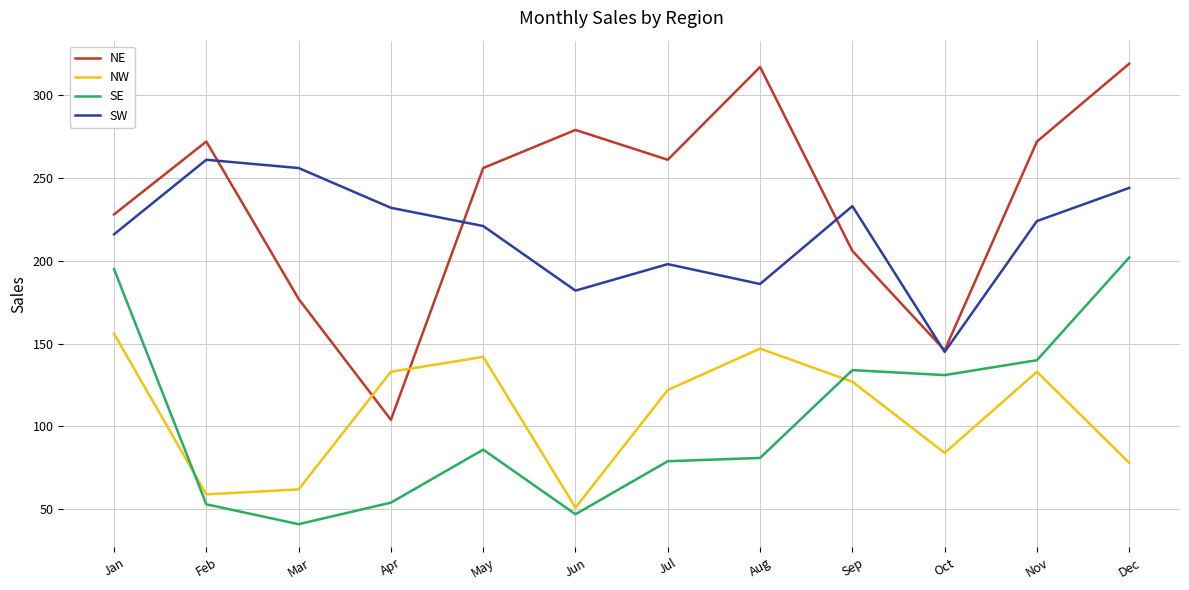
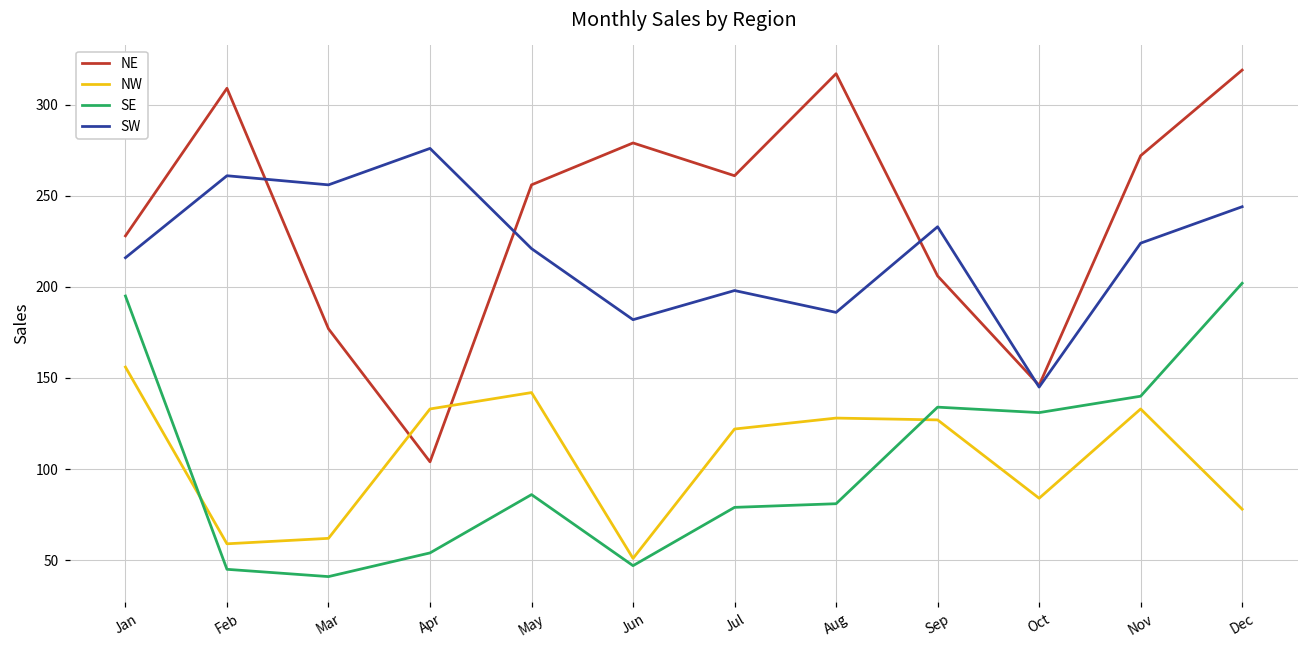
  {
    "NE": {
      "Jan": 228,
-     "Feb": 272,
+     "Feb": 309,
      "Mar": 177,
      "Apr": 104,
      "May": 256,
      "Jun": 279,
      "Jul": 261,
      "Aug": 317,
      "Sep": 206,
      "Nov": 272,
      "Dec": 319
    },
    "NW": {
      "Jan": 156,
      "Feb": 59,
      "Mar": 62,
      "Apr": 133,
      "May": 142,
      "Jun": 51,
      "Jul": 122,
-     "Aug": 147,
+     "Aug": 128,
      "Sep": 127,
      "Oct": 84,
      "Nov": 133,
      "Dec": 78
    },
    "SE": {
      "Jan": 195,
-     "Feb": 53,
+     "Feb": 45,
      "Mar": 41,
      "Apr": 54,
      "May": 86,
      "Jun": 47,
      "Jul": 79,
      "Aug": 81,
      "Sep": 134,
      "Oct": 131,
      "Nov": 140,
      "Dec": 202
    },
    "SW": {
      "Jan": 216,
      "Feb": 261,
      "Mar": 256,
-     "Apr": 232,
+     "Apr": 276,
      "May": 221,
      "Jun": 182,
      "Jul": 198,
      "Aug": 186,
      "Sep": 233,
      "Nov": 224,
      "Dec": 244
    }
  }
